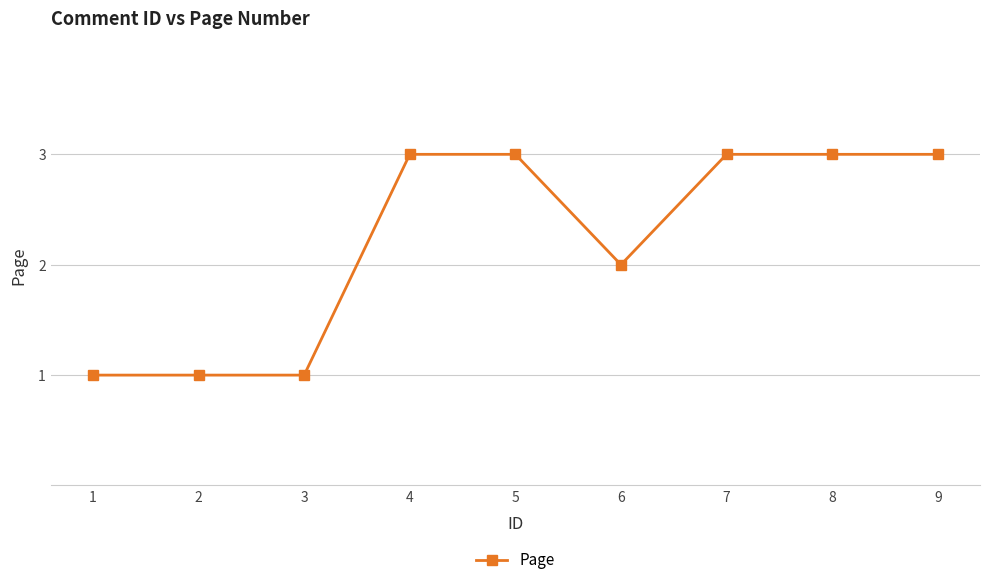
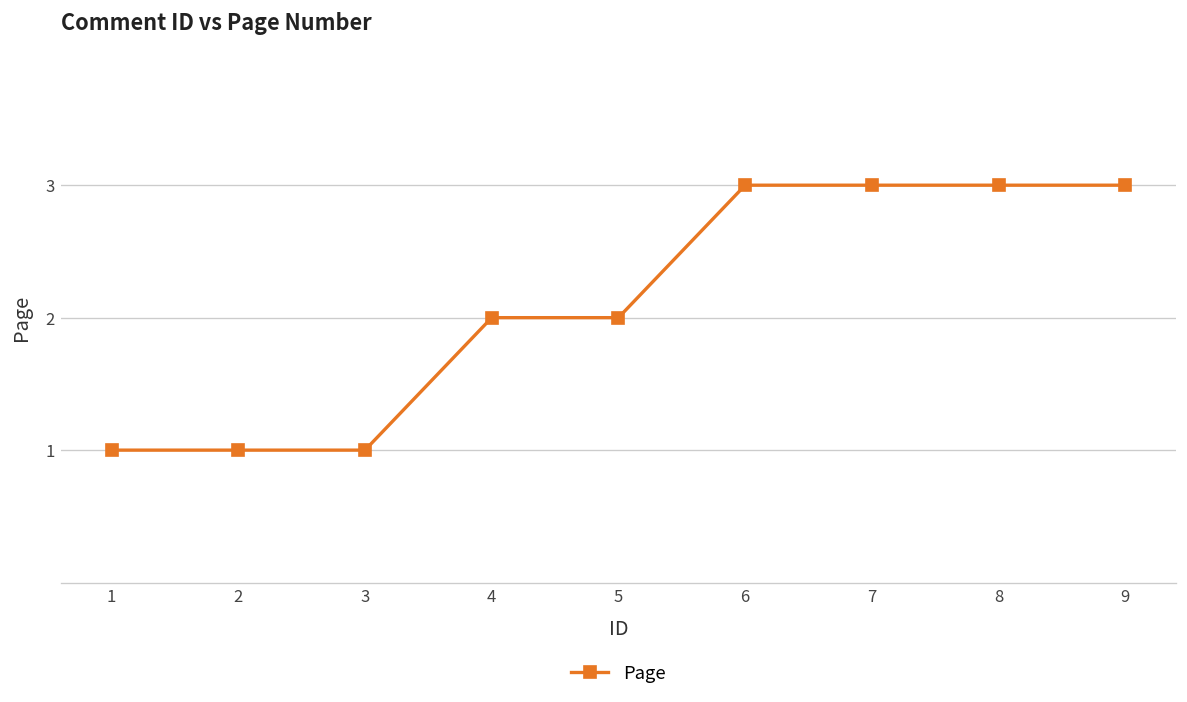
  {
    "1": 1,
    "2": 1,
    "3": 1,
-   "4": 3,
-   "5": 3,
-   "6": 2,
+   "4": 2,
+   "5": 2,
+   "6": 3,
    "7": 3,
    "8": 3,
    "9": 3
  }
